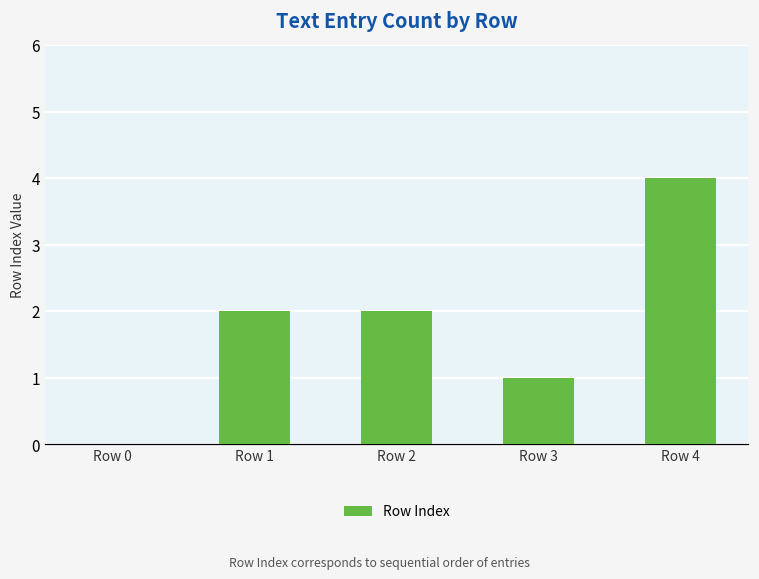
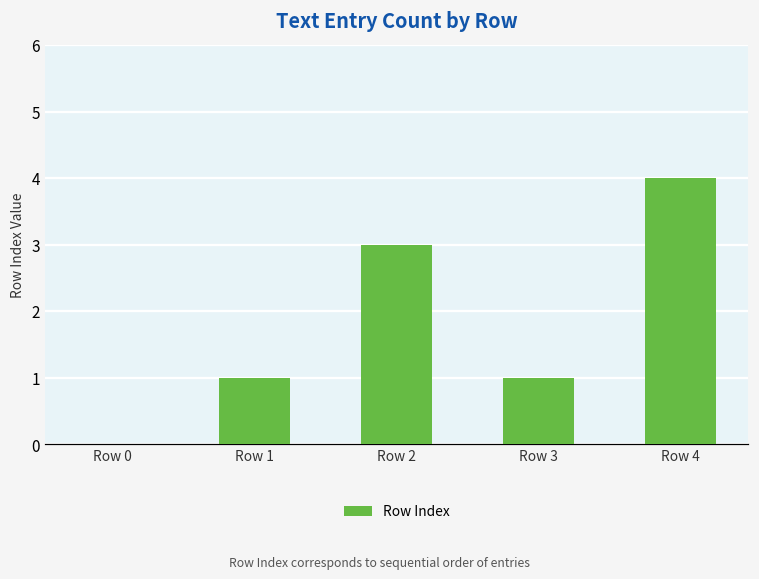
  {
    "Row 0": 0,
-   "Row 1": 2,
-   "Row 2": 2,
+   "Row 1": 1,
+   "Row 2": 3,
    "Row 3": 1,
    "Row 4": 4
  }
